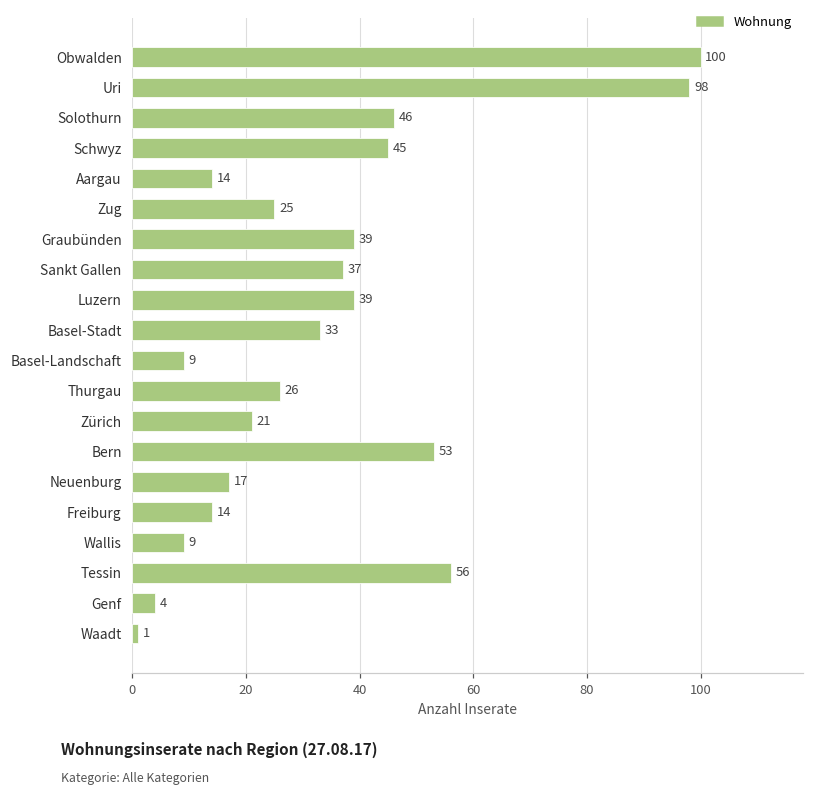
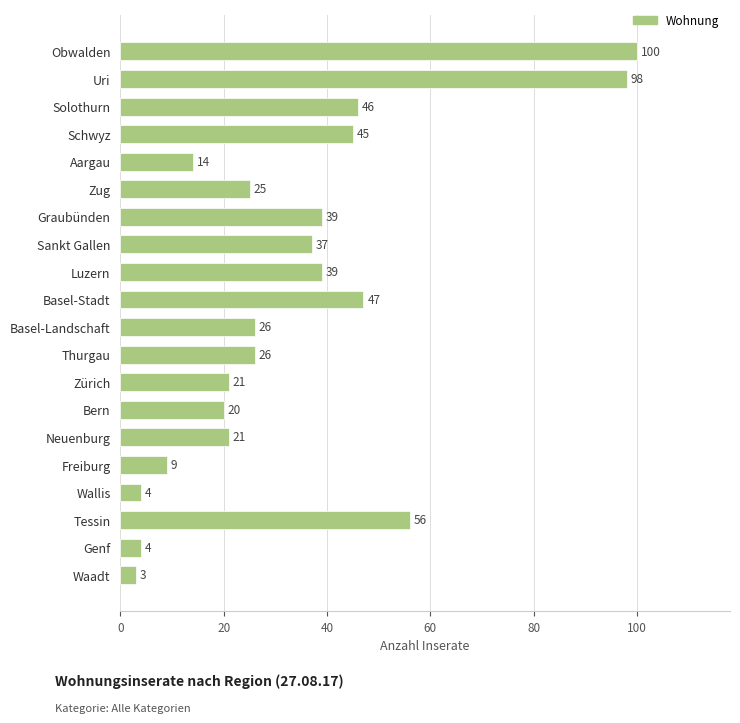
  {
    "Obwalden": 100,
    "Uri": 98,
    "Solothurn": 46,
    "Schwyz": 45,
    "Aargau": 14,
    "Zug": 25,
    "Graubünden": 39,
    "Sankt Gallen": 37,
    "Luzern": 39,
-   "Basel-Stadt": 33,
-   "Basel-Landschaft": 9,
+   "Basel-Stadt": 47,
+   "Basel-Landschaft": 26,
    "Thurgau": 26,
    "Zürich": 21,
-   "Bern": 53,
-   "Neuenburg": 17,
-   "Freiburg": 14,
-   "Wallis": 9,
+   "Bern": 20,
+   "Neuenburg": 21,
+   "Freiburg": 9,
+   "Wallis": 4,
    "Tessin": 56,
    "Genf": 4,
-   "Waadt": 1
+   "Waadt": 3
  }
